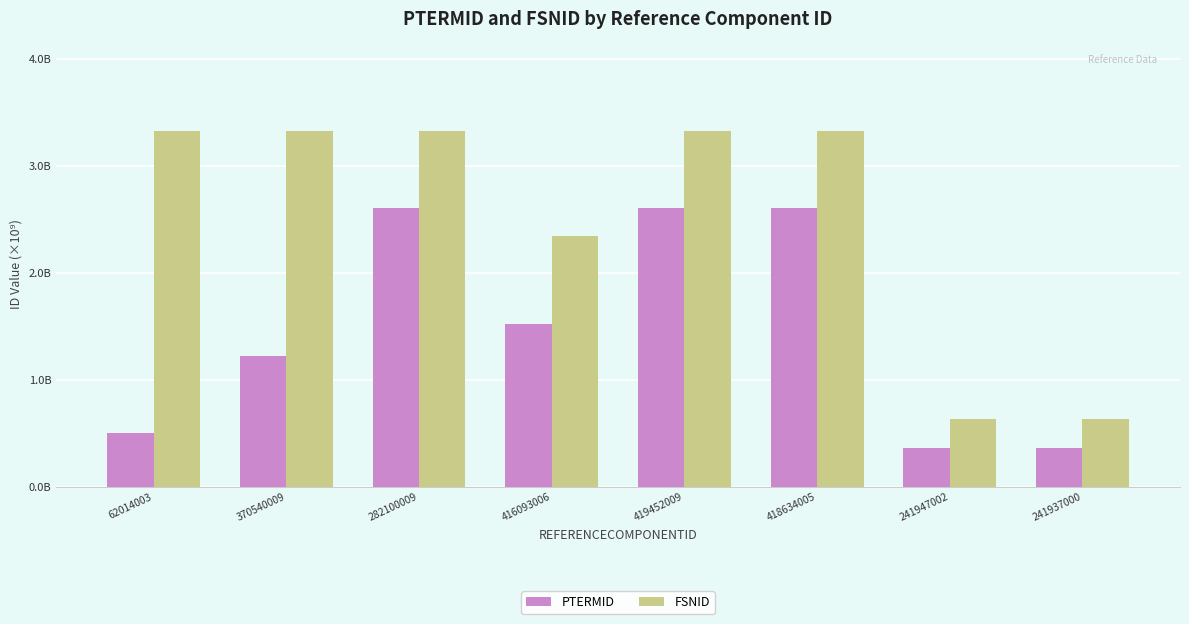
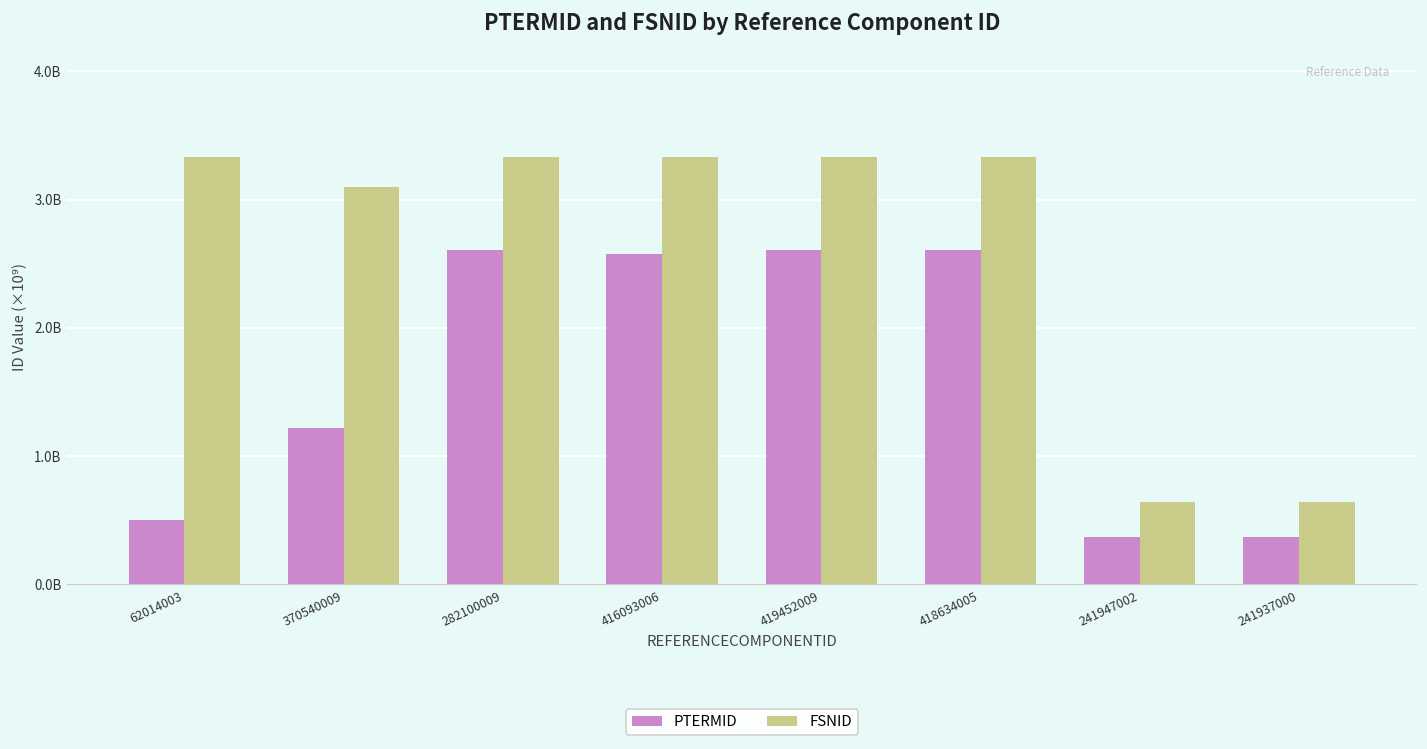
  {
    "PTERMID": {
      "62014003": 500000000,
      "370540009": 1220000000,
      "282100009": 2600000000,
-     "416093006": 1530000000,
+     "416093006": 2580000000,
      "419452009": 2610000000,
      "418634005": 2610000000,
      "241947002": 370000000,
      "241937000": 370000000
    },
    "FSNID": {
      "62014003": 3330000000,
-     "370540009": 3330000000,
+     "370540009": 3100000000,
      "282100009": 3330000000,
-     "416093006": 2350000000,
+     "416093006": 3330000000,
      "419452009": 3330000000,
      "418634005": 3330000000,
      "241947002": 640000000,
      "241937000": 640000000
    }
  }
